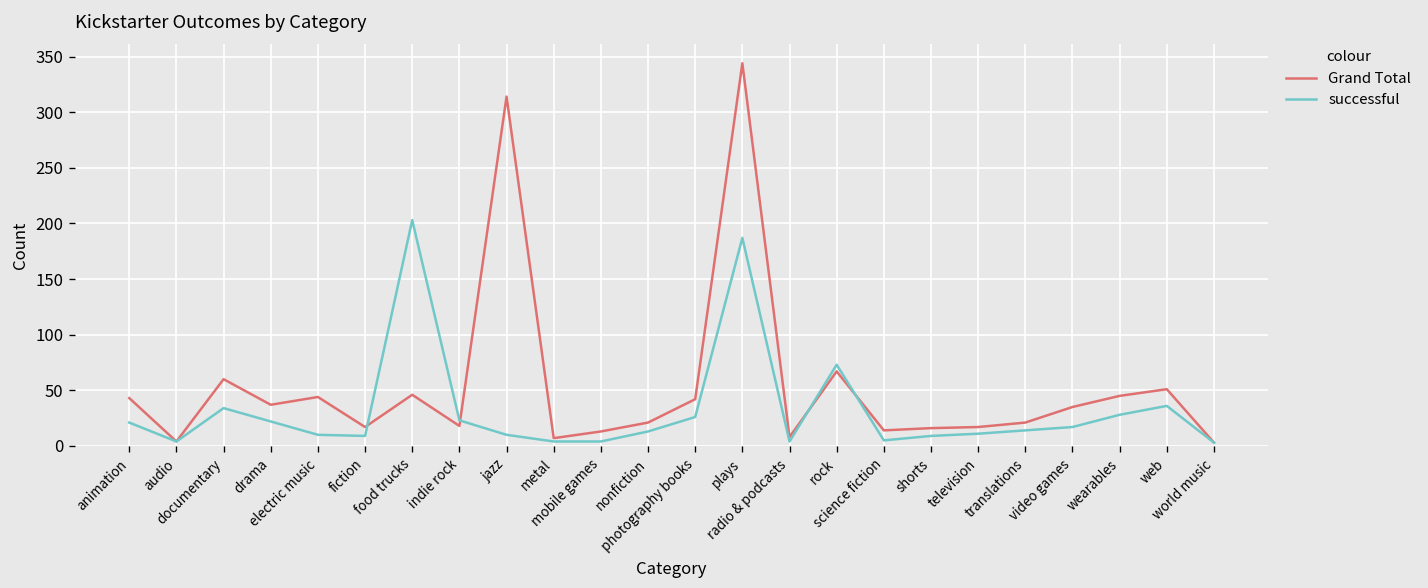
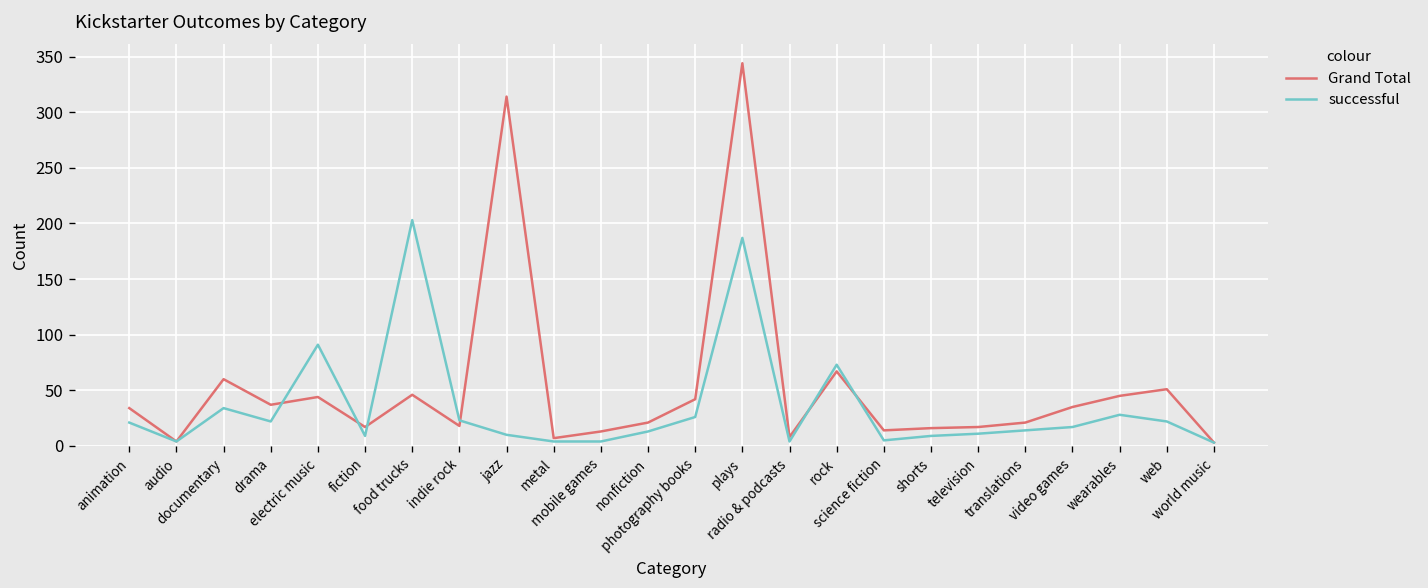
  {
    "Grand Total": {
-     "animation": 40,
+     "animation": 30,
      "documentary": 60,
      "drama": 40,
      "electric music": 40,
      "fiction": 20,
      "food trucks": 50,
      "indie rock": 20,
      "jazz": 310,
      "metal": 10,
      "mobile games": 10,
      "nonfiction": 20,
      "photography books": 40,
      "plays": 340,
      "radio & podcasts": 10,
      "rock": 70,
      "science fiction": 10,
      "shorts": 20,
      "television": 20,
      "translations": 20,
      "video games": 40,
      "wearables": 50,
      "web": 50
    },
    "successful": {
      "animation": 20,
      "documentary": 30,
      "drama": 20,
-     "electric music": 10,
+     "electric music": 90,
      "fiction": 10,
      "food trucks": 200,
      "indie rock": 20,
      "jazz": 10,
      "metal": 0,
      "mobile games": 0,
      "nonfiction": 10,
      "photography books": 30,
      "plays": 190,
      "radio & podcasts": 0,
      "rock": 70,
      "science fiction": 10,
      "shorts": 10,
      "television": 10,
      "translations": 10,
      "video games": 20,
      "wearables": 30,
-     "web": 40
+     "web": 20
    }
  }
